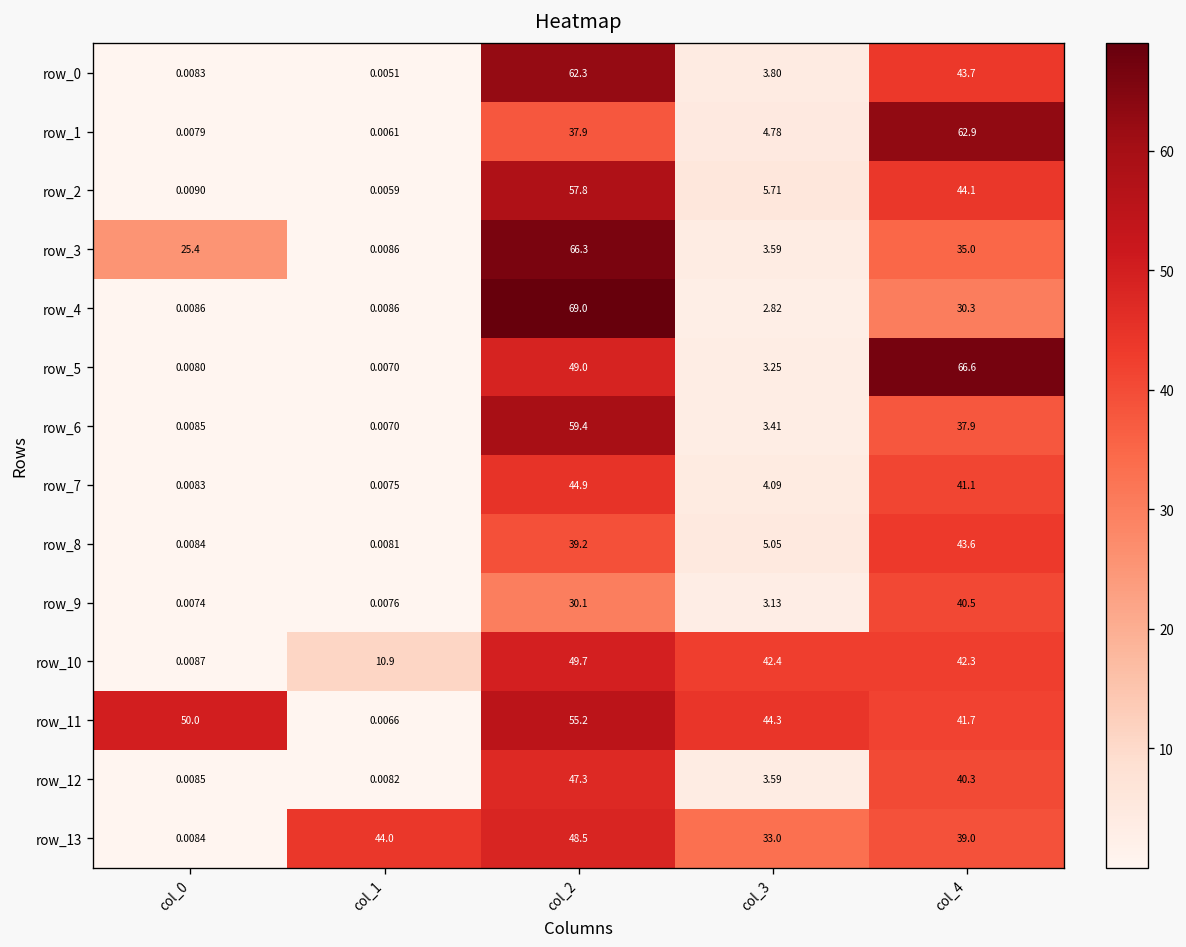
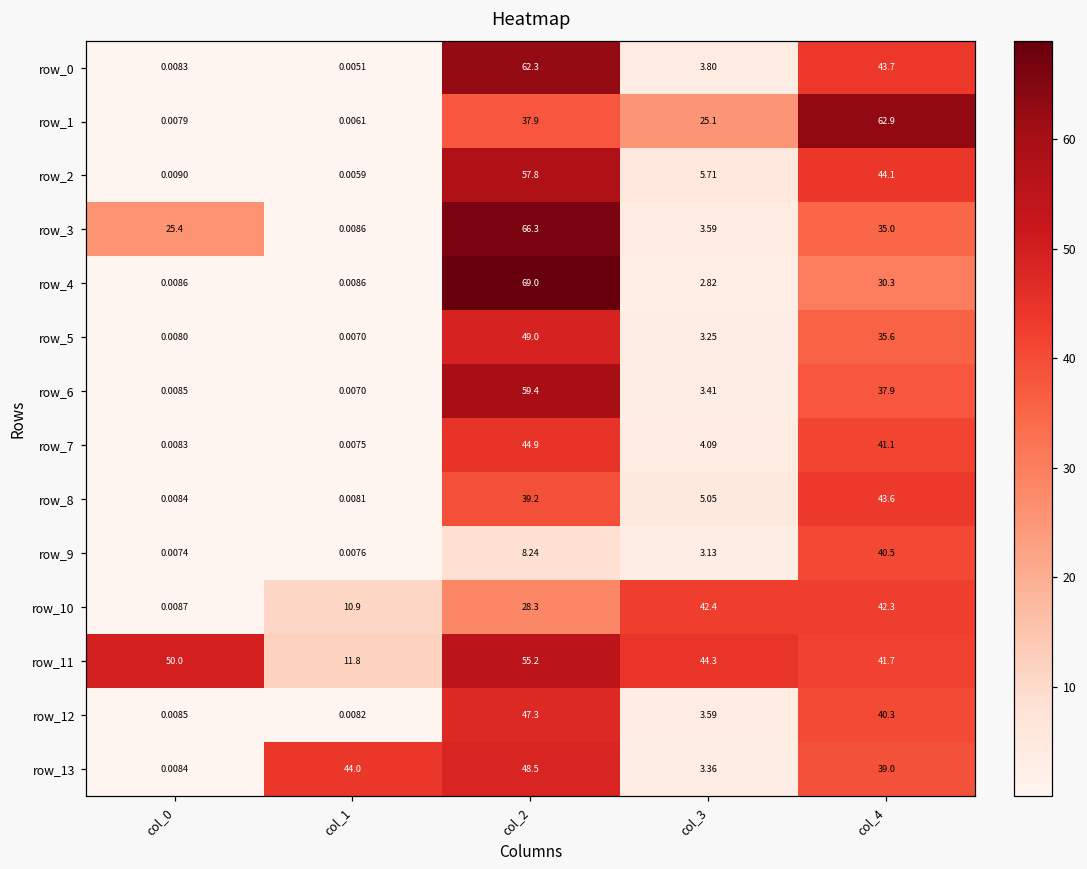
  {
    "row_0": {
      "col_0": 0.0083,
      "col_1": 0.0051,
      "col_2": 62.3,
      "col_3": 3.80,
      "col_4": 43.7
    },
    "row_1": {
      "col_0": 0.0079,
      "col_1": 0.0061,
      "col_2": 37.9,
-     "col_3": 4.78,
+     "col_3": 25.1,
      "col_4": 62.9
    },
    "row_2": {
      "col_0": 0.0090,
      "col_1": 0.0059,
      "col_2": 57.8,
      "col_3": 5.71,
      "col_4": 44.1
    },
    "row_3": {
      "col_0": 25.4,
      "col_1": 0.0086,
      "col_2": 66.3,
      "col_3": 3.59,
      "col_4": 35.0
    },
    "row_4": {
      "col_0": 0.0086,
      "col_1": 0.0086,
      "col_2": 69.0,
      "col_3": 2.82,
      "col_4": 30.3
    },
    "row_5": {
      "col_0": 0.0080,
      "col_1": 0.0070,
      "col_2": 49.0,
      "col_3": 3.25,
-     "col_4": 66.6
+     "col_4": 35.6
    },
    "row_6": {
      "col_0": 0.0085,
      "col_1": 0.0070,
      "col_2": 59.4,
      "col_3": 3.41,
      "col_4": 37.9
    },
    "row_7": {
      "col_0": 0.0083,
      "col_1": 0.0075,
      "col_2": 44.9,
      "col_3": 4.09,
      "col_4": 41.1
    },
    "row_8": {
      "col_0": 0.0084,
      "col_1": 0.0081,
      "col_2": 39.2,
      "col_3": 5.05,
      "col_4": 43.6
    },
    "row_9": {
      "col_0": 0.0074,
      "col_1": 0.0076,
-     "col_2": 30.1,
+     "col_2": 8.24,
      "col_3": 3.13,
      "col_4": 40.5
    },
    "row_10": {
      "col_0": 0.0087,
      "col_1": 10.9,
-     "col_2": 49.7,
+     "col_2": 28.3,
      "col_3": 42.4,
      "col_4": 42.3
    },
    "row_11": {
      "col_0": 50.0,
-     "col_1": 0.0066,
+     "col_1": 11.8,
      "col_2": 55.2,
      "col_3": 44.3,
      "col_4": 41.7
    },
    "row_12": {
      "col_0": 0.0085,
      "col_1": 0.0082,
      "col_2": 47.3,
      "col_3": 3.59,
      "col_4": 40.3
    },
    "row_13": {
      "col_0": 0.0084,
      "col_1": 44.0,
      "col_2": 48.5,
-     "col_3": 33.0,
+     "col_3": 3.36,
      "col_4": 39.0
    }
  }
